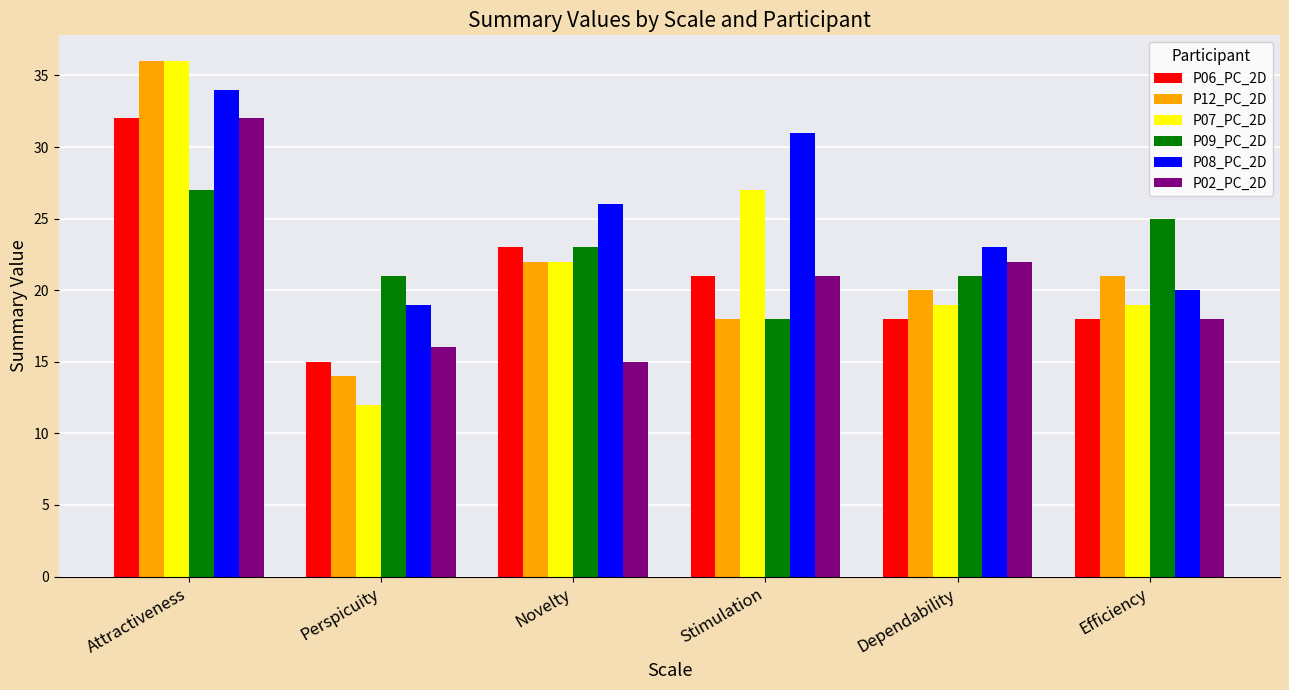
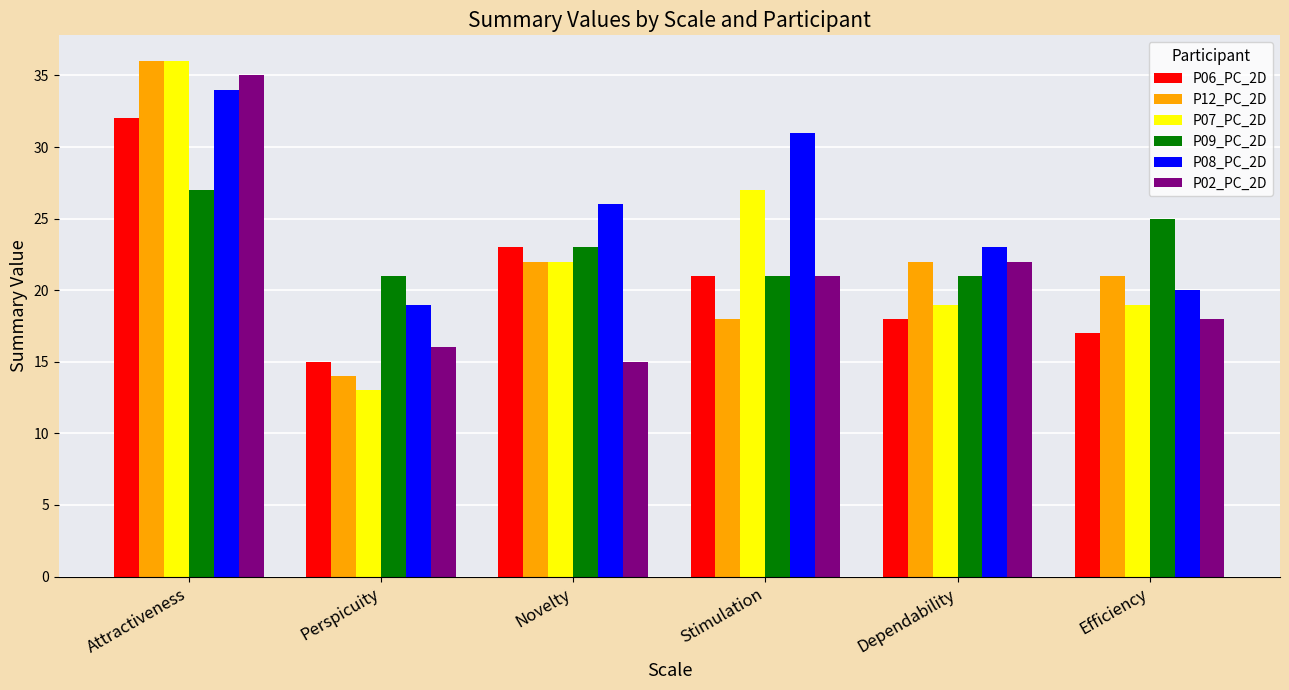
  {
    "P06_PC_2D": {
      "Attractiveness": 32,
      "Perspicuity": 15,
      "Novelty": 23,
      "Stimulation": 21,
      "Dependability": 18,
-     "Efficiency": 18
+     "Efficiency": 17
    },
    "P12_PC_2D": {
      "Attractiveness": 36,
      "Perspicuity": 14,
      "Novelty": 22,
      "Stimulation": 18,
-     "Dependability": 20,
+     "Dependability": 22,
      "Efficiency": 21
    },
    "P07_PC_2D": {
      "Attractiveness": 36,
-     "Perspicuity": 12,
+     "Perspicuity": 13,
      "Novelty": 22,
      "Stimulation": 27,
      "Dependability": 19,
      "Efficiency": 19
    },
    "P09_PC_2D": {
      "Attractiveness": 27,
      "Perspicuity": 21,
      "Novelty": 23,
-     "Stimulation": 18,
+     "Stimulation": 21,
      "Dependability": 21,
      "Efficiency": 25
    },
    "P08_PC_2D": {
      "Attractiveness": 34,
      "Perspicuity": 19,
      "Novelty": 26,
      "Stimulation": 31,
      "Dependability": 23,
      "Efficiency": 20
    },
    "P02_PC_2D": {
-     "Attractiveness": 32,
+     "Attractiveness": 35,
      "Perspicuity": 16,
      "Novelty": 15,
      "Stimulation": 21,
      "Dependability": 22,
      "Efficiency": 18
    }
  }
